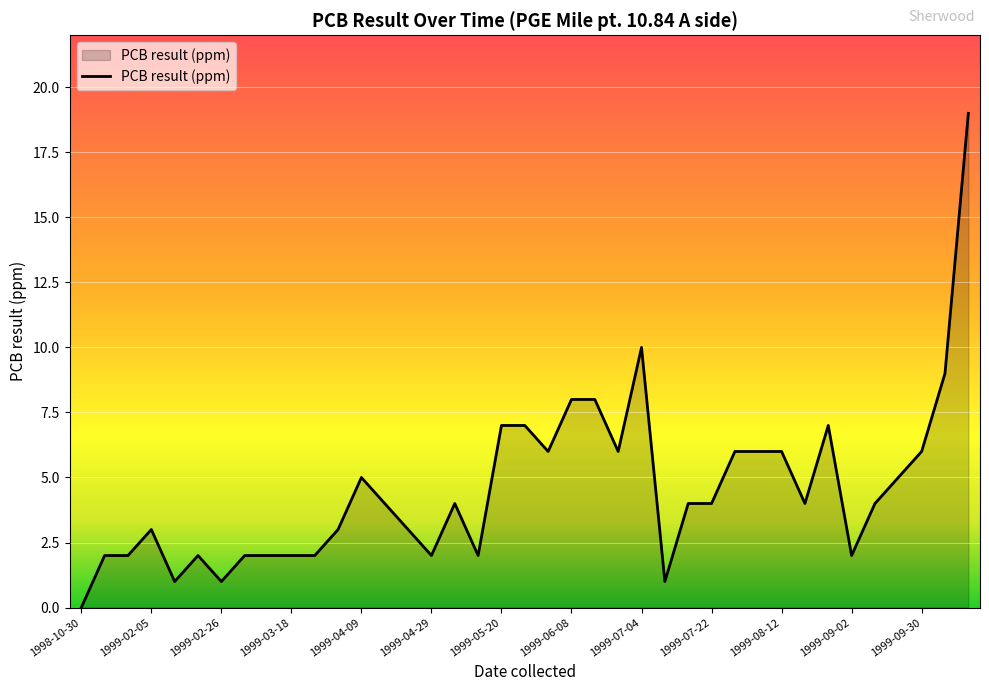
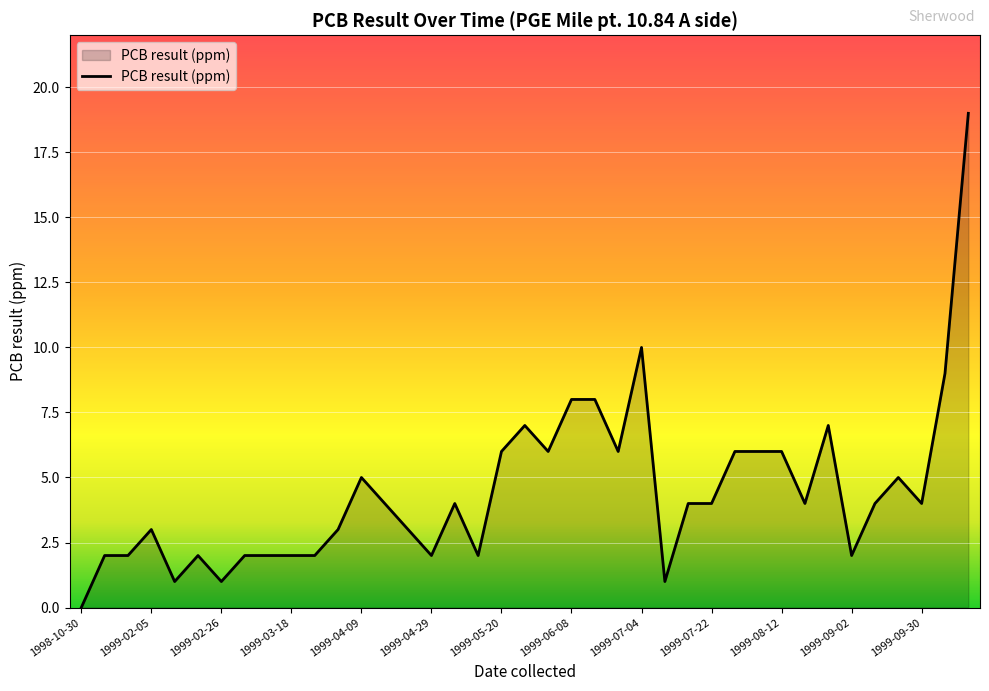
  {
    "1998-10-30": 0,
    "1999-02-05": 3,
    "1999-02-26": 1,
    "1999-03-18": 2,
    "1999-04-09": 5,
    "1999-04-29": 2,
-   "1999-05-20": 7,
+   "1999-05-20": 6,
    "1999-06-08": 8,
    "1999-07-04": 10,
    "1999-07-22": 4,
    "1999-08-12": 6,
    "1999-09-02": 2,
-   "1999-09-30": 6
+   "1999-09-30": 4
  }
